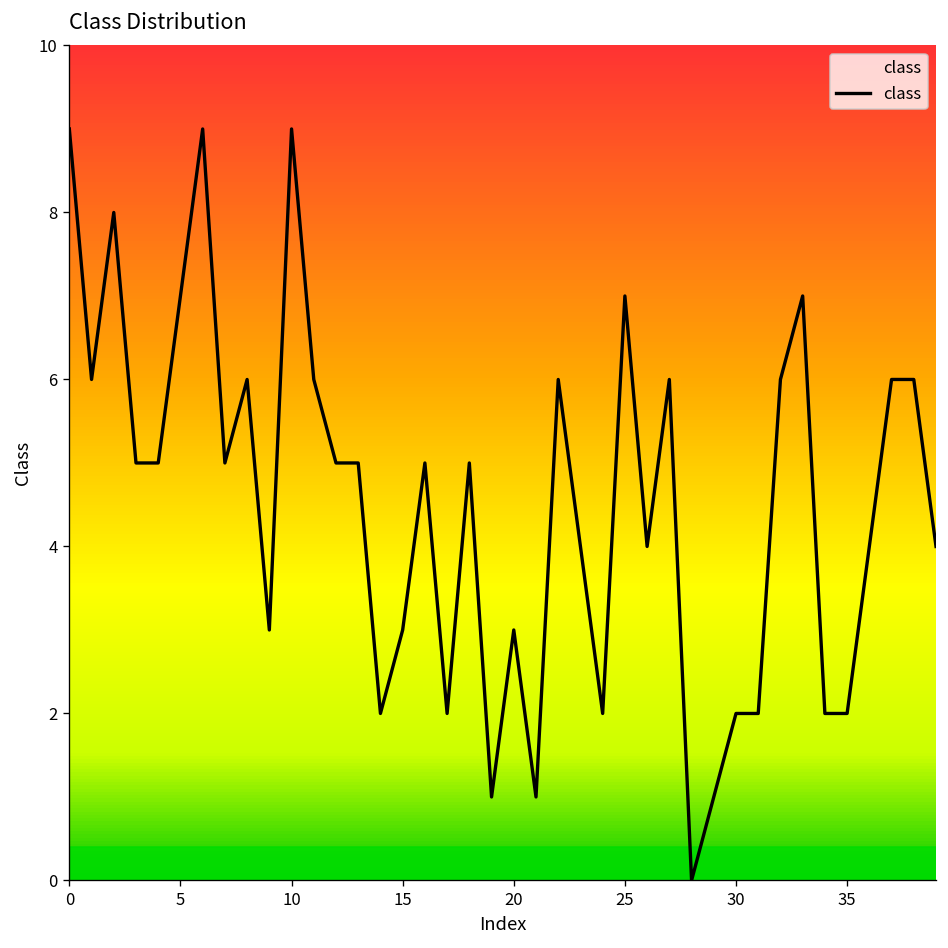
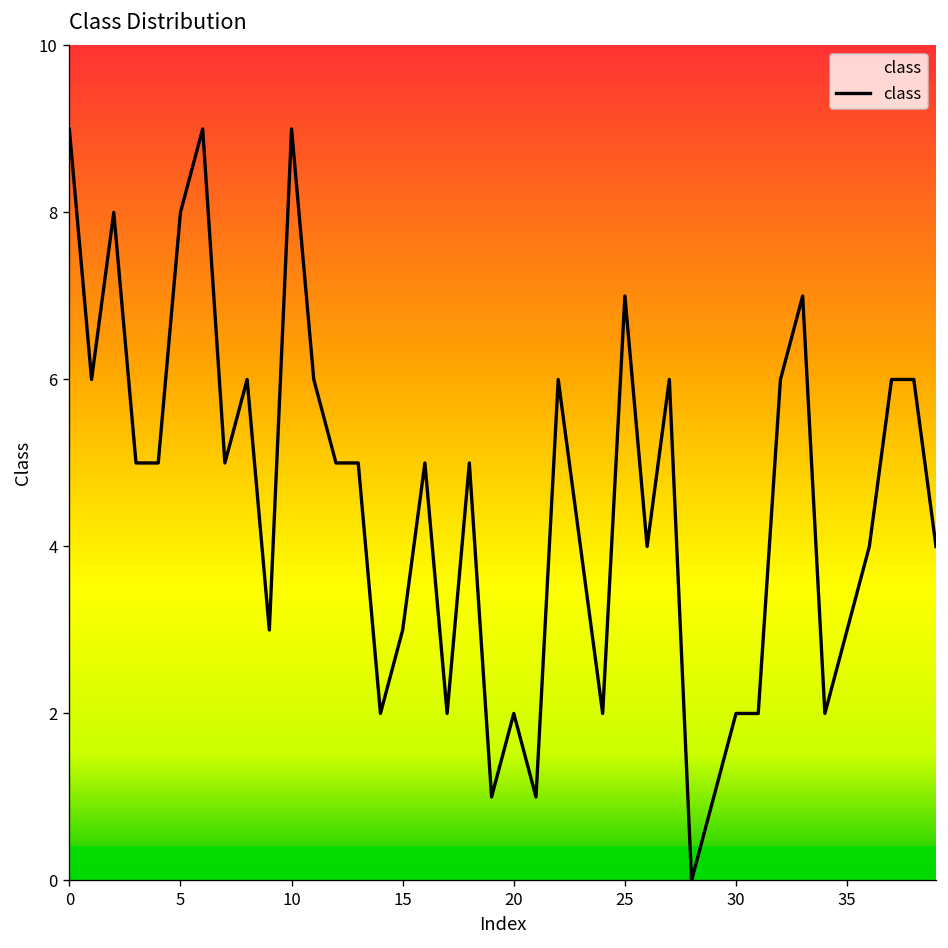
  {
    "0": 9,
-   "5": 7,
+   "5": 8,
    "10": 9,
    "15": 3,
-   "20": 3,
+   "20": 2,
    "25": 7,
    "30": 2,
-   "35": 2
+   "35": 3
  }
